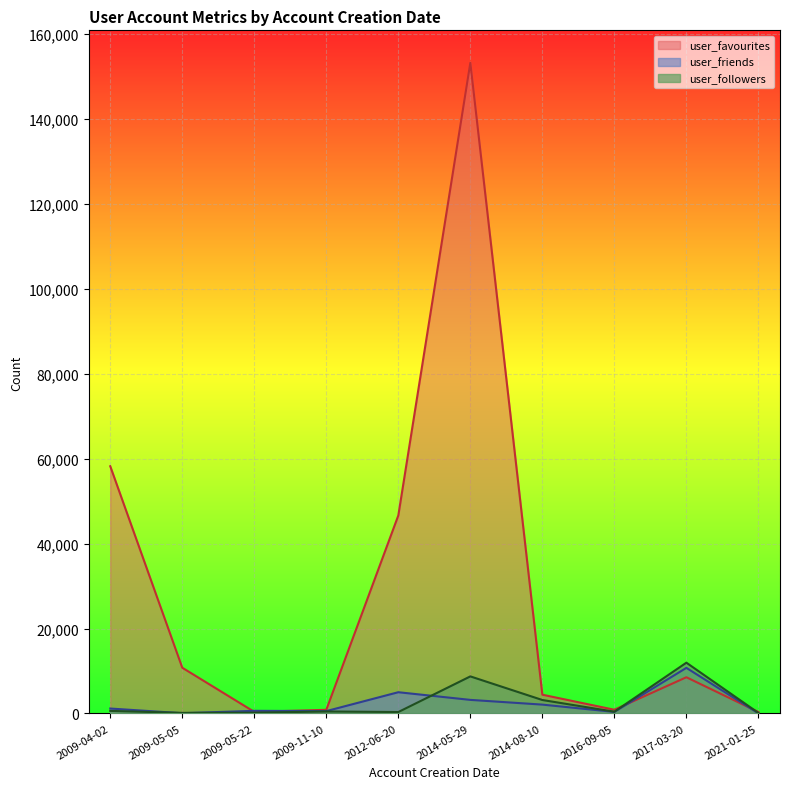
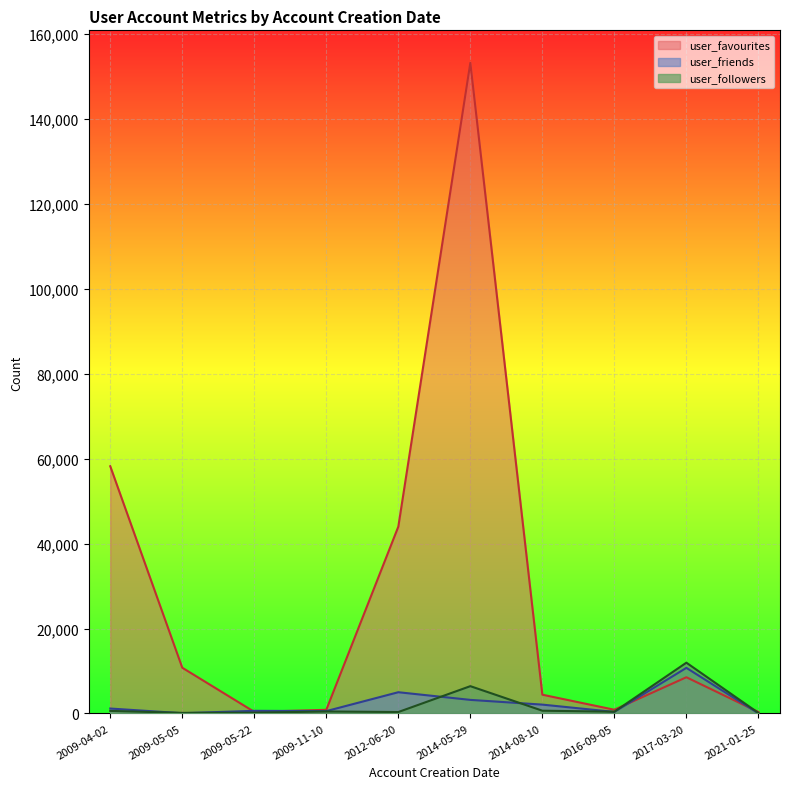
  {
    "user_favourites": {
      "2009-04-02": "58,000",
      "2009-05-05": "11,000",
-     "2012-06-20": "47,000",
+     "2012-06-20": "44,000",
      "2014-05-29": "153,000",
      "2014-08-10": "4,000",
      "2017-03-20": "9,000"
    },
    "user_friends": {
      "2012-06-20": "5,000",
      "2014-05-29": "3,000",
      "2014-08-10": "2,000",
      "2017-03-20": "11,000"
    },
    "user_followers": {
      "2012-06-20": "0",
-     "2014-05-29": "9,000",
-     "2014-08-10": "3,000",
+     "2014-05-29": "6,000",
+     "2014-08-10": "1,000",
      "2017-03-20": "12,000"
    }
  }
